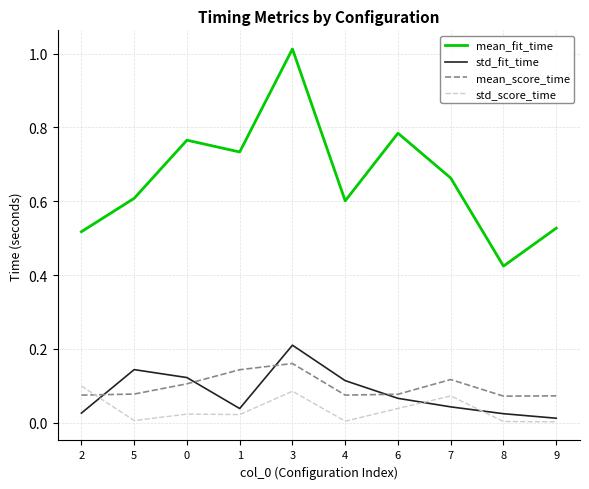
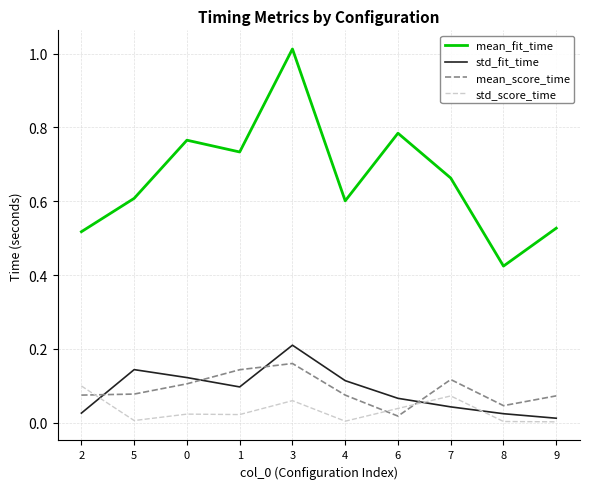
  {
    "mean_fit_time": {
      "2": 0.52,
      "5": 0.61,
      "0": 0.77,
      "1": 0.73,
      "3": 1.01,
      "4": 0.60,
      "6": 0.78,
      "7": 0.66,
      "8": 0.42,
      "9": 0.53
    },
    "std_fit_time": {
      "2": 0.03,
      "5": 0.14,
      "0": 0.12,
-     "1": 0.04,
+     "1": 0.10,
      "3": 0.21,
      "4": 0.11,
      "6": 0.07,
      "7": 0.04,
      "8": 0.02,
      "9": 0.01
    },
    "mean_score_time": {
      "2": 0.07,
      "5": 0.08,
      "0": 0.11,
      "1": 0.14,
      "3": 0.16,
      "4": 0.07,
-     "6": 0.08,
+     "6": 0.02,
      "7": 0.12,
-     "8": 0.07,
+     "8": 0.05,
      "9": 0.07
    },
    "std_score_time": {
      "2": 0.10,
      "5": 0.01,
      "0": 0.02,
      "1": 0.02,
-     "3": 0.09,
+     "3": 0.06,
      "4": 0.00,
      "6": 0.04,
      "7": 0.07,
      "8": 0.00,
      "9": 0.00
    }
  }
